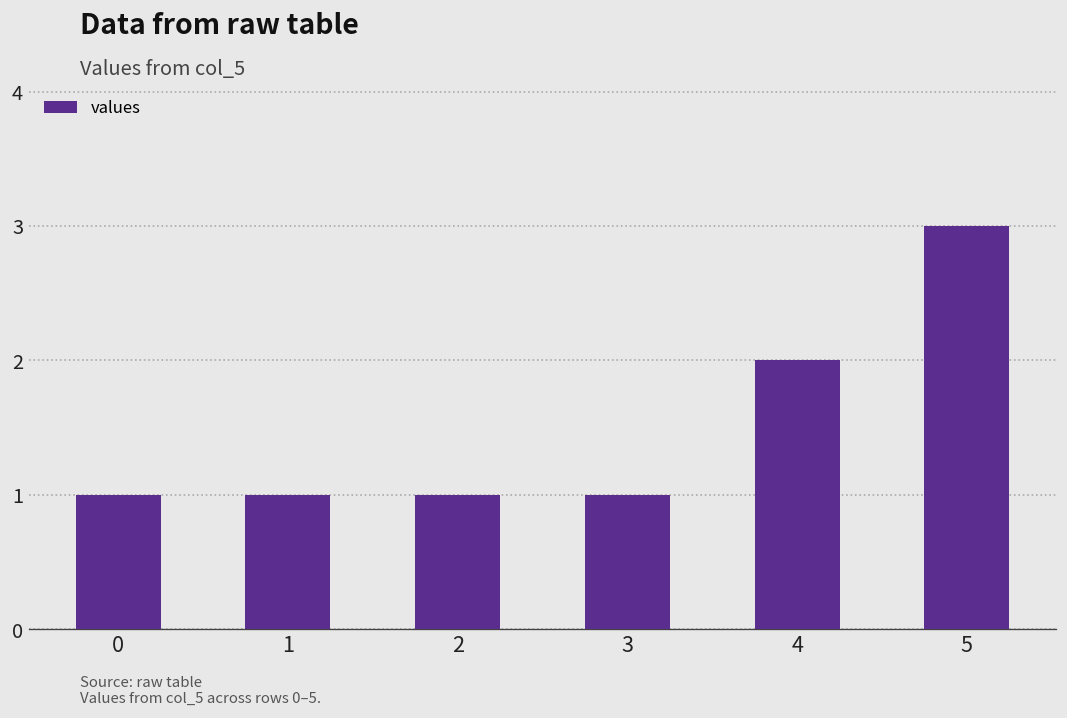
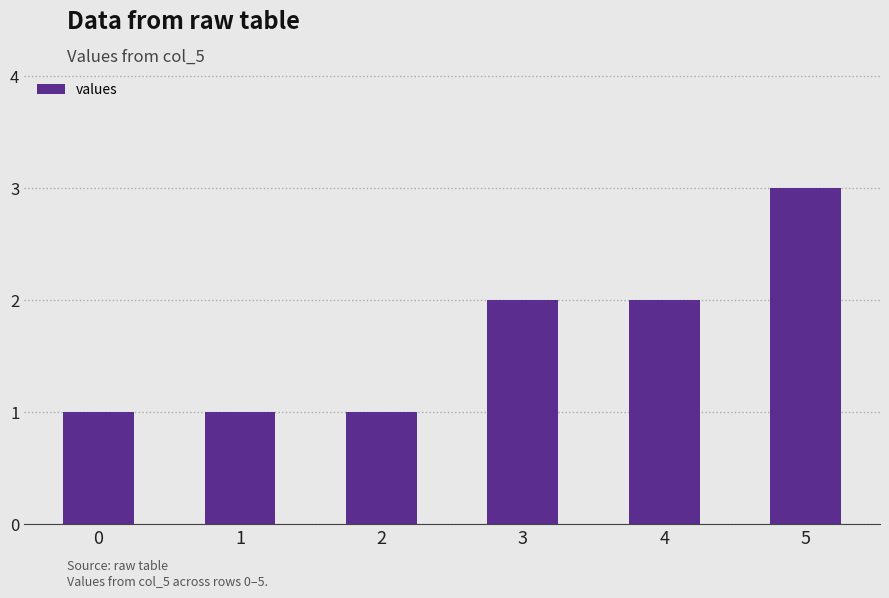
  {
    "0": 1,
    "1": 1,
    "2": 1,
-   "3": 1,
+   "3": 2,
    "4": 2,
    "5": 3
  }
